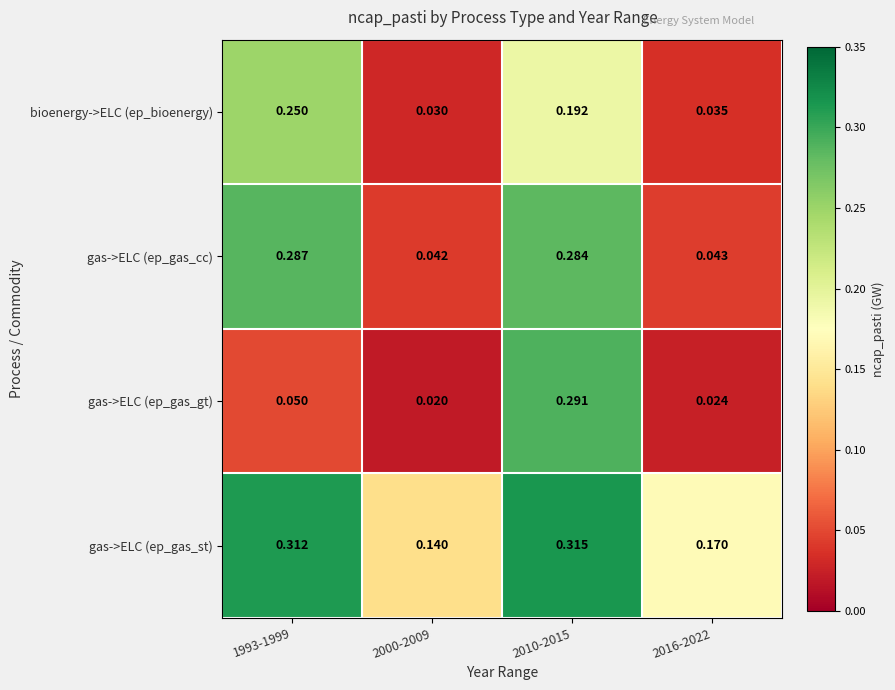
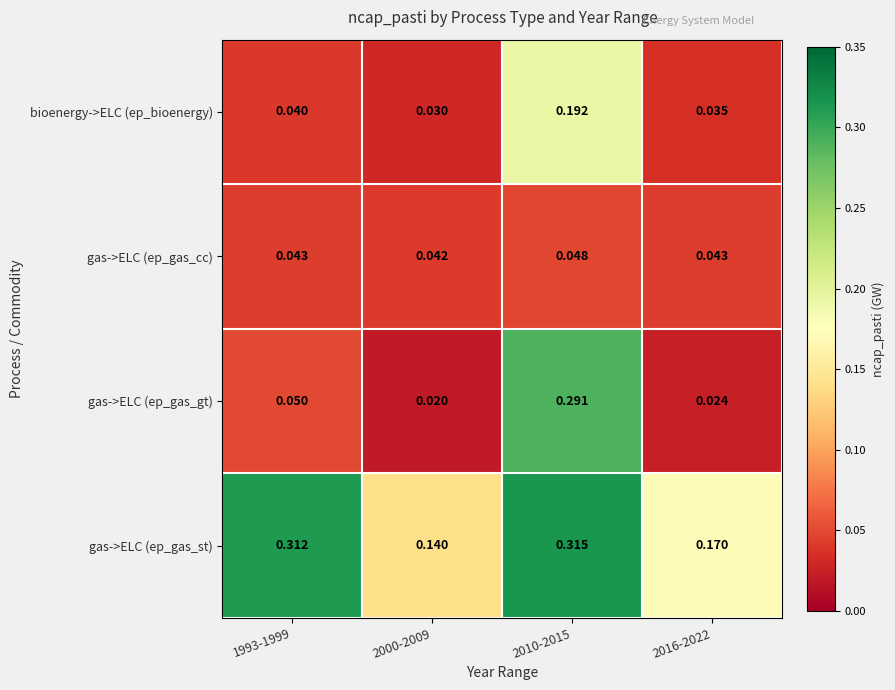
  {
    "bioenergy->ELC (ep_bioenergy)": {
-     "1993-1999": 0.250,
+     "1993-1999": 0.040,
      "2000-2009": 0.030,
      "2010-2015": 0.192,
      "2016-2022": 0.035
    },
    "gas->ELC (ep_gas_cc)": {
-     "1993-1999": 0.287,
+     "1993-1999": 0.043,
      "2000-2009": 0.042,
-     "2010-2015": 0.284,
+     "2010-2015": 0.048,
      "2016-2022": 0.043
    },
    "gas->ELC (ep_gas_gt)": {
      "1993-1999": 0.050,
      "2000-2009": 0.020,
      "2010-2015": 0.291,
      "2016-2022": 0.024
    },
    "gas->ELC (ep_gas_st)": {
      "1993-1999": 0.312,
      "2000-2009": 0.140,
      "2010-2015": 0.315,
      "2016-2022": 0.170
    }
  }
